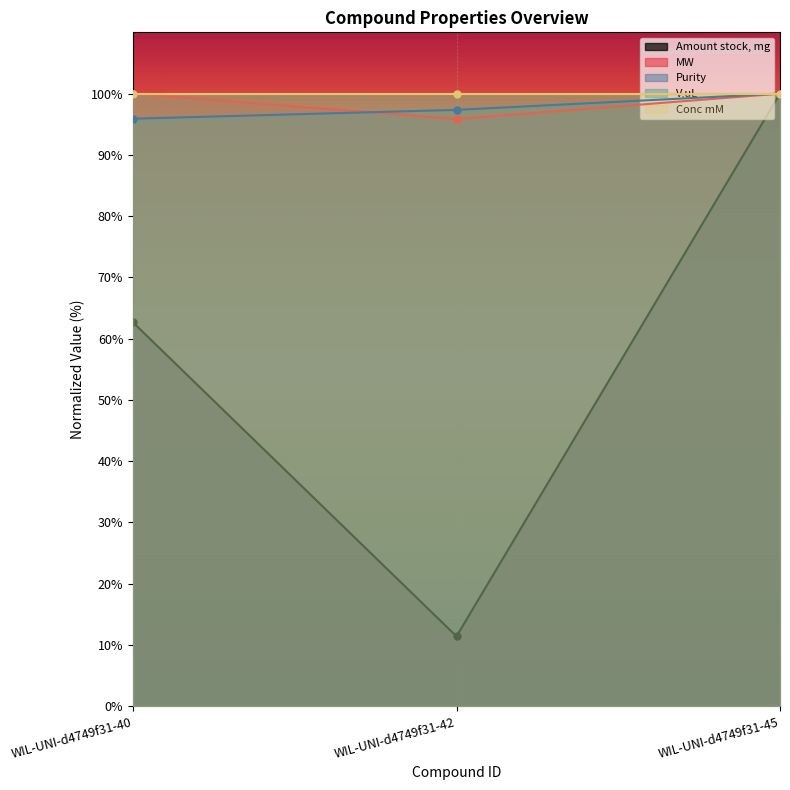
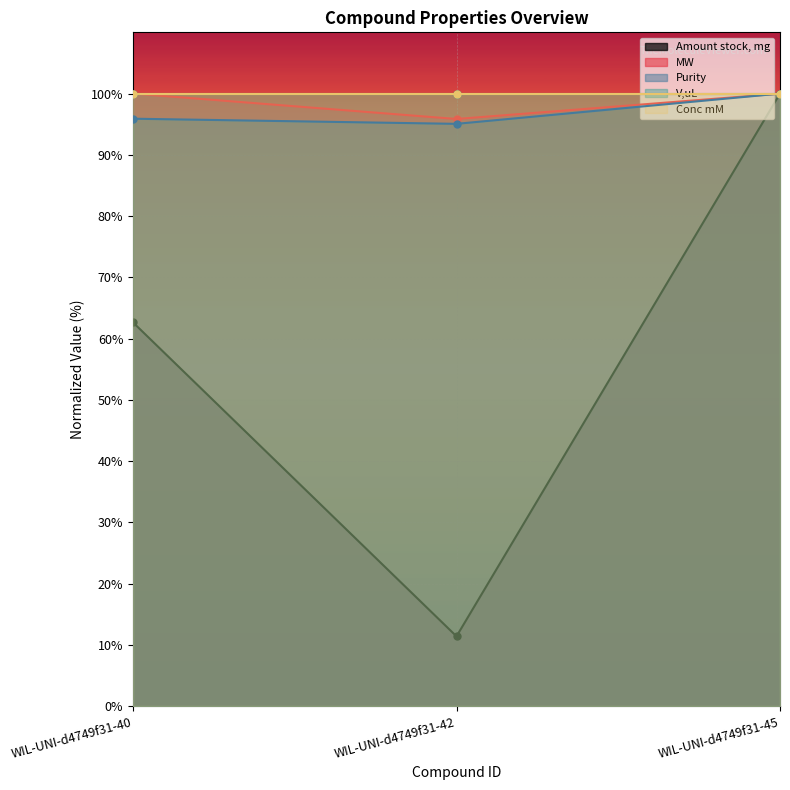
  {
    "Amount stock, mg": {
      "WIL-UNI-d4749f31-40": "63%",
      "WIL-UNI-d4749f31-42": "11%"
    },
    "MW": {
      "WIL-UNI-d4749f31-42": "96%"
    },
    "Purity": {
      "WIL-UNI-d4749f31-40": "96%",
-     "WIL-UNI-d4749f31-42": "97%"
+     "WIL-UNI-d4749f31-42": "95%"
    },
    "Conc mM": {
      "WIL-UNI-d4749f31-42": "100%"
    }
  }
